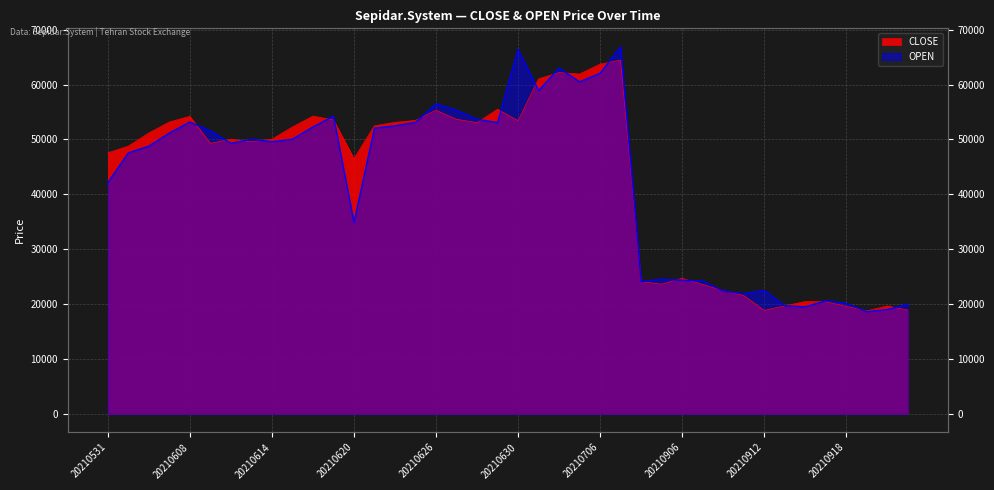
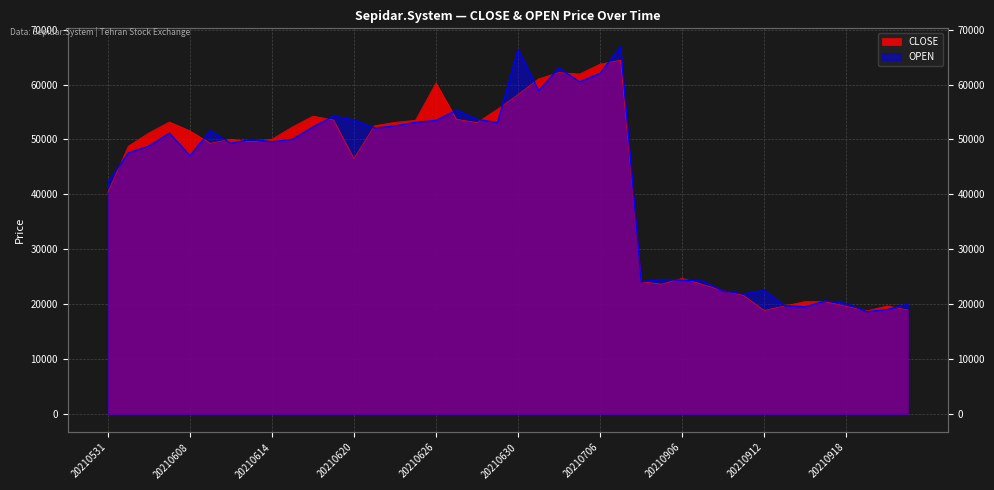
  {
    "CLOSE": {
-     "20210531": 48000,
-     "20210608": 54000,
+     "20210531": 40000,
+     "20210608": 52000,
      "20210620": 47000,
-     "20210626": 55000,
-     "20210630": 53000,
+     "20210626": 60000,
+     "20210630": 58000,
      "20210706": 64000,
      "20210912": 19000,
      "20210918": 20000
    },
    "OPEN": {
      "20210531": 42000,
-     "20210608": 53000,
-     "20210620": 35000,
-     "20210626": 56000,
+     "20210608": 47000,
+     "20210620": 54000,
+     "20210626": 53000,
      "20210630": 66000,
      "20210706": 62000,
      "20210912": 22000,
      "20210918": 20000
    }
  }
